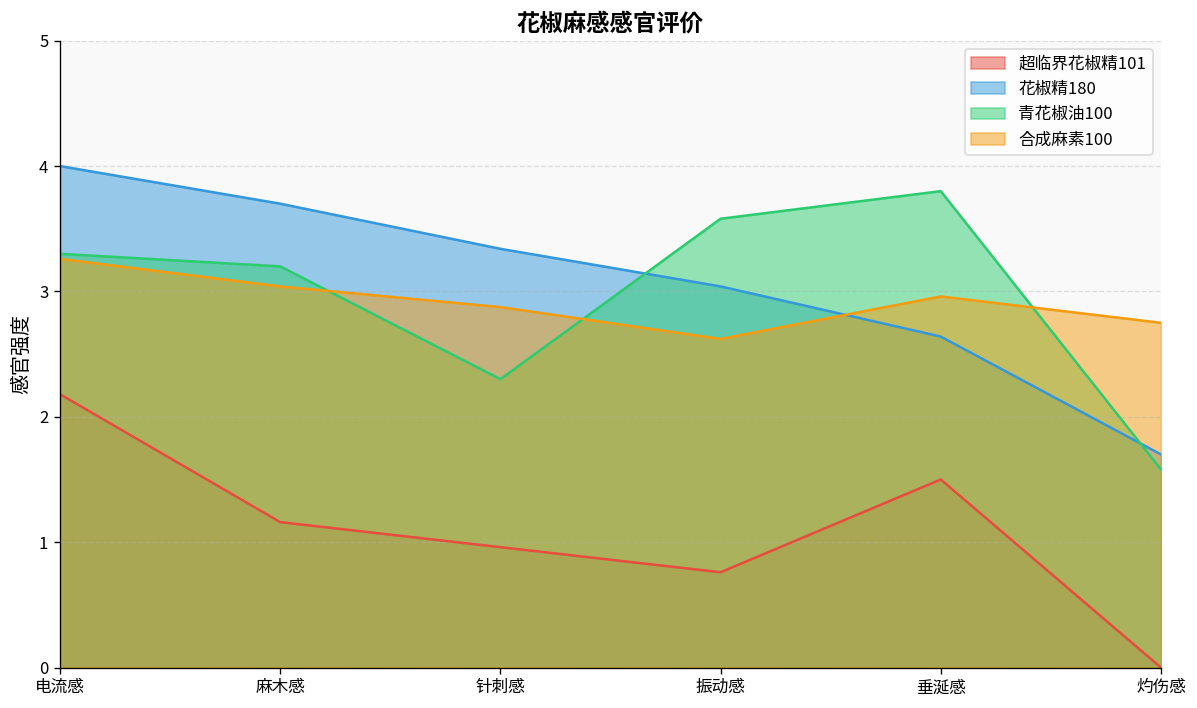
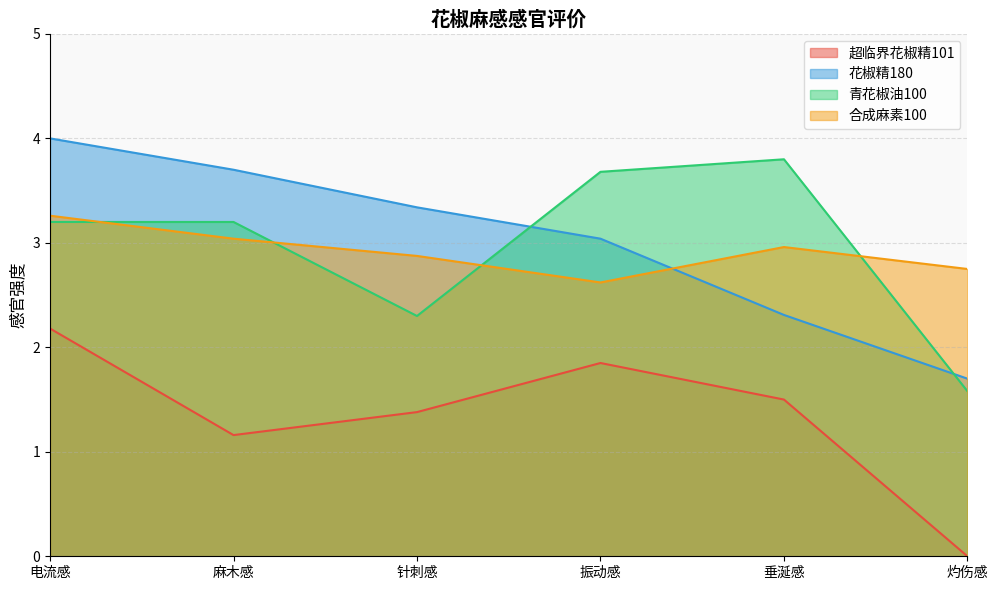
  {
    "超临界花椒精101": {
      "电流感": 2.18,
      "麻木感": 1.16,
-     "针刺感": 0.96,
-     "振动感": 0.76,
+     "针刺感": 1.38,
+     "振动感": 1.85,
      "垂涎感": 1.50,
      "灼伤感": 0.00
    },
    "花椒精180": {
      "电流感": 4.00,
      "麻木感": 3.70,
      "针刺感": 3.34,
      "振动感": 3.04,
-     "垂涎感": 2.64,
+     "垂涎感": 2.31,
      "灼伤感": 1.70
    },
    "青花椒油100": {
-     "电流感": 3.3,
+     "电流感": 3.2,
      "麻木感": 3.20,
      "针刺感": 2.30,
-     "振动感": 3.58,
+     "振动感": 3.68,
      "垂涎感": 3.80,
      "灼伤感": 1.58
    },
    "合成麻素100": {
      "电流感": 3.26,
      "麻木感": 3.04,
      "针刺感": 2.88,
      "振动感": 2.62,
      "垂涎感": 2.96,
      "灼伤感": 2.75
    }
  }
